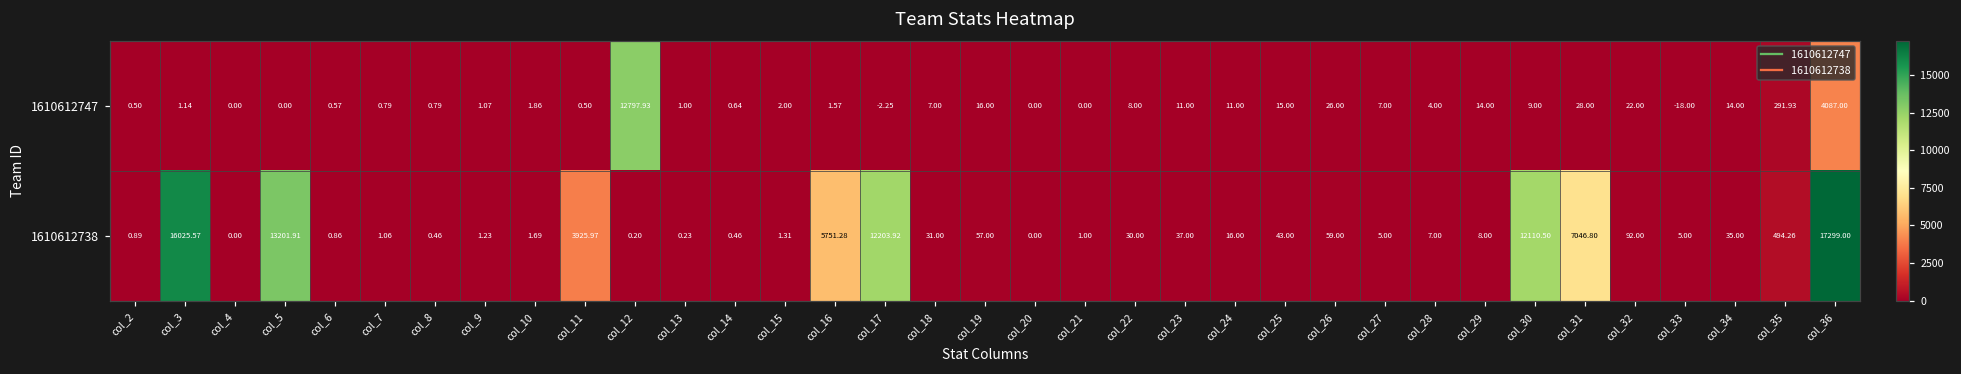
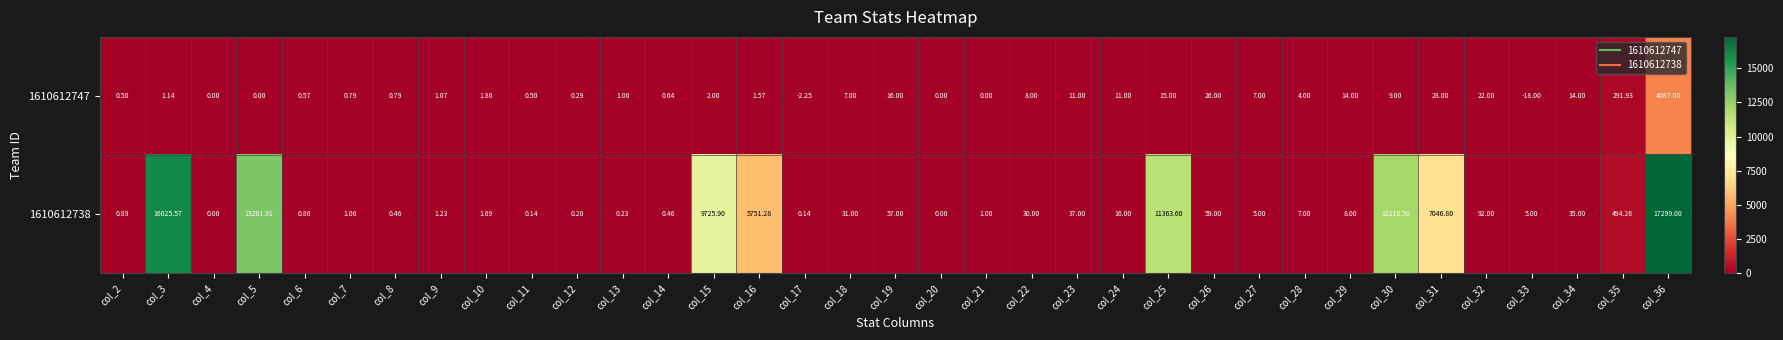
  {
    "1610612747": {
      "col_2": 0.50,
      "col_3": 1.14,
      "col_4": 0.00,
      "col_5": 0.00,
      "col_6": 0.57,
      "col_7": 0.79,
      "col_8": 0.79,
      "col_9": 1.07,
      "col_10": 1.86,
      "col_11": 0.50,
-     "col_12": 12797.93,
+     "col_12": 0.29,
      "col_13": 1.00,
      "col_14": 0.64,
      "col_15": 2.00,
      "col_16": 1.57,
      "col_17": -2.25,
      "col_18": 7.00,
      "col_19": 16.00,
      "col_20": 0.00,
      "col_21": 0.00,
      "col_22": 8.00,
      "col_23": 11.00,
      "col_24": 11.00,
      "col_25": 15.00,
      "col_26": 26.00,
      "col_27": 7.00,
      "col_28": 4.00,
      "col_29": 14.00,
      "col_30": 9.00,
      "col_31": 28.00,
      "col_32": 22.00,
      "col_33": -18.00,
      "col_34": 14.00,
      "col_35": 291.93,
      "col_36": 4087.00
    },
    "1610612738": {
      "col_2": 0.89,
      "col_3": 16025.57,
      "col_4": 0.00,
      "col_5": 13201.91,
      "col_6": 0.86,
      "col_7": 1.06,
      "col_8": 0.46,
      "col_9": 1.23,
      "col_10": 1.69,
-     "col_11": 3925.97,
+     "col_11": 0.14,
      "col_12": 0.20,
      "col_13": 0.23,
      "col_14": 0.46,
-     "col_15": 1.31,
+     "col_15": 9725.90,
      "col_16": 5751.28,
-     "col_17": 12203.92,
+     "col_17": 0.14,
      "col_18": 31.00,
      "col_19": 57.00,
      "col_20": 0.00,
      "col_21": 1.00,
      "col_22": 30.00,
      "col_23": 37.00,
      "col_24": 16.00,
-     "col_25": 43.00,
+     "col_25": 11363.60,
      "col_26": 59.00,
      "col_27": 5.00,
      "col_28": 7.00,
      "col_29": 8.00,
      "col_30": 12110.50,
      "col_31": 7046.80,
      "col_32": 92.00,
      "col_33": 5.00,
      "col_34": 35.00,
      "col_35": 494.26,
      "col_36": 17299.00
    }
  }
